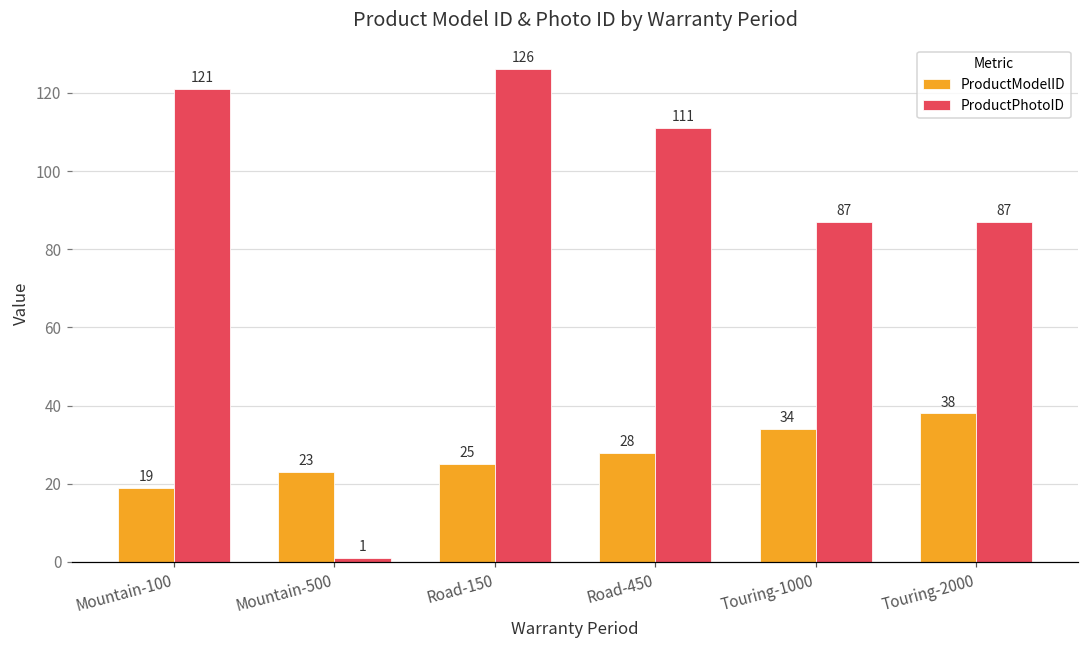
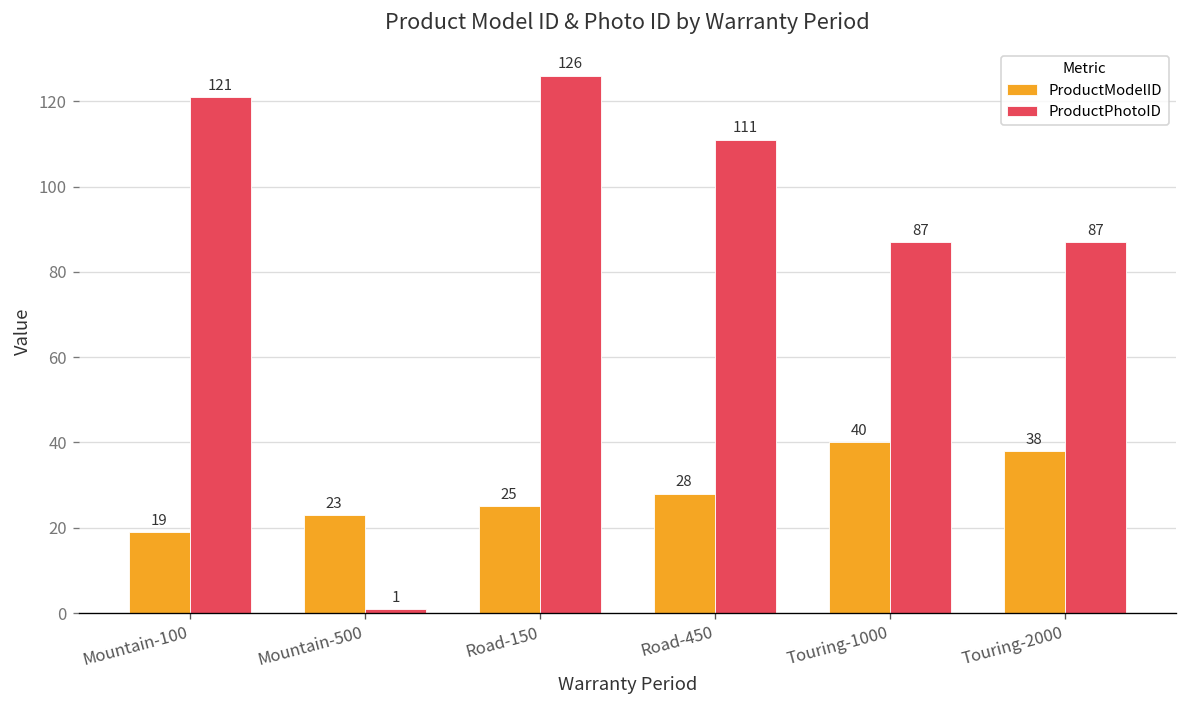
  {
    "ProductModelID": {
      "Mountain-100": 19,
      "Mountain-500": 23,
      "Road-150": 25,
      "Road-450": 28,
-     "Touring-1000": 34,
+     "Touring-1000": 40,
      "Touring-2000": 38
    },
    "ProductPhotoID": {
      "Mountain-100": 121,
      "Mountain-500": 1,
      "Road-150": 126,
      "Road-450": 111,
      "Touring-1000": 87,
      "Touring-2000": 87
    }
  }
